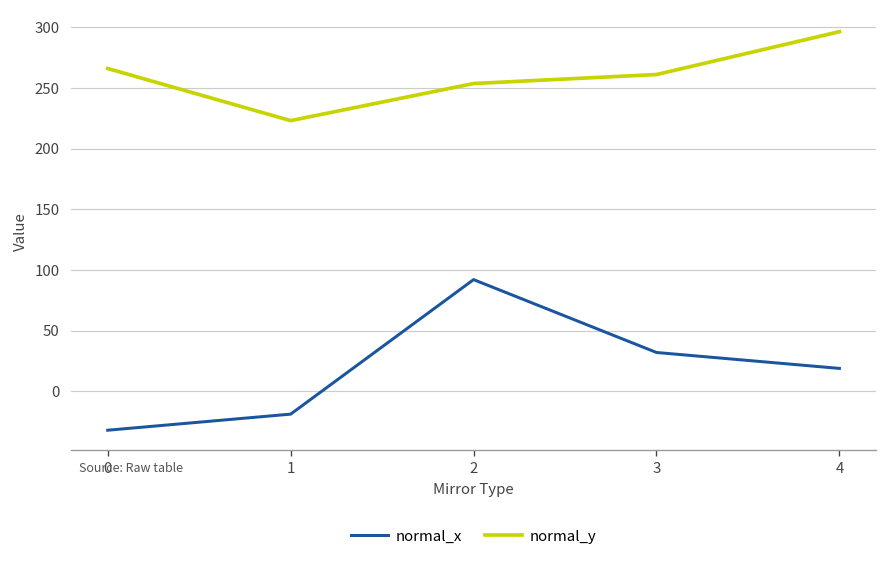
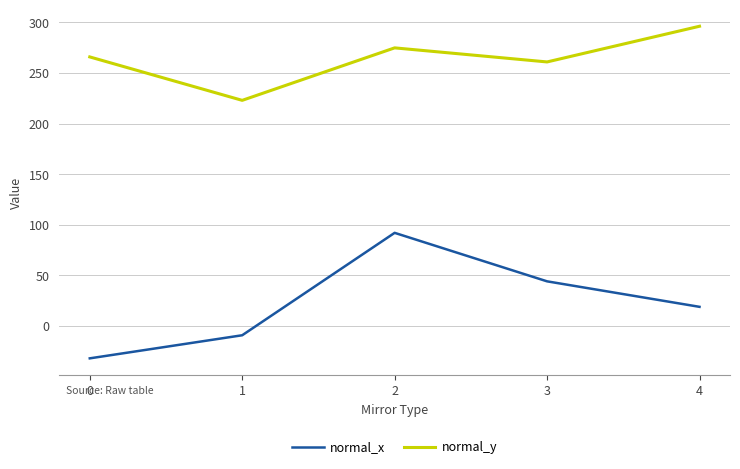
  {
    "normal_x": {
      "0": -32,
-     "1": -19,
+     "1": -9,
      "2": 92,
-     "3": 32,
+     "3": 44,
      "4": 19
    },
    "normal_y": {
      "0": 266,
      "1": 223,
-     "2": 254,
+     "2": 275,
      "3": 261,
      "4": 296
    }
  }
